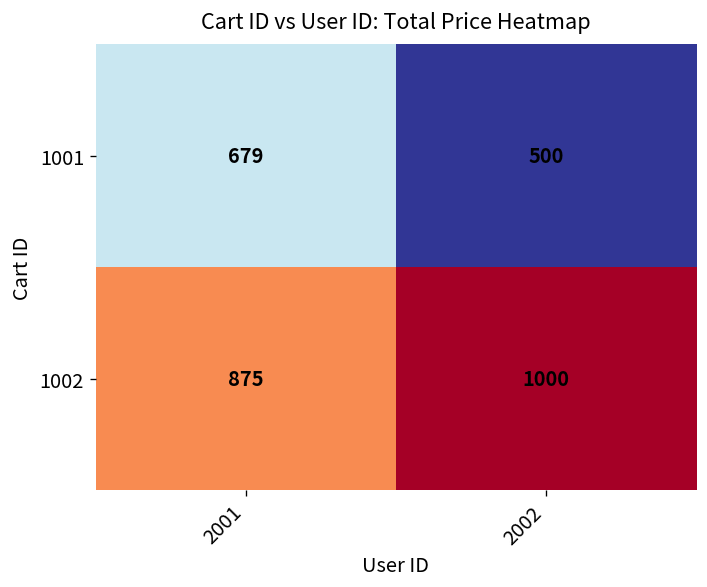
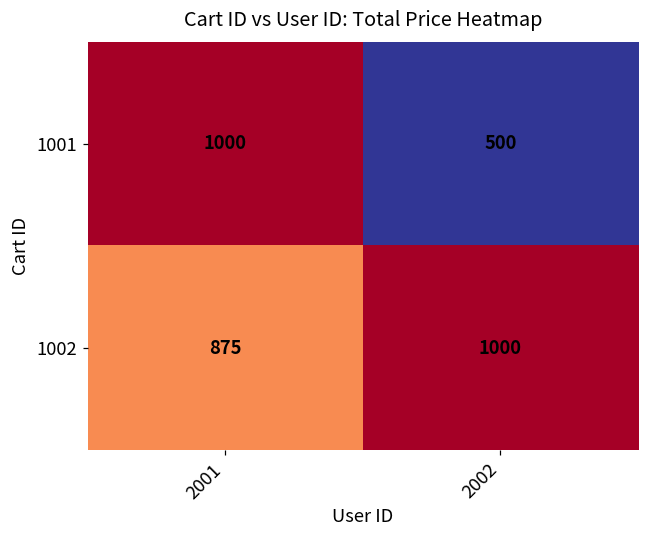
  {
    "1001": {
-     "2001": 679,
+     "2001": 1000,
      "2002": 500
    },
    "1002": {
      "2001": 875,
      "2002": 1000
    }
  }
